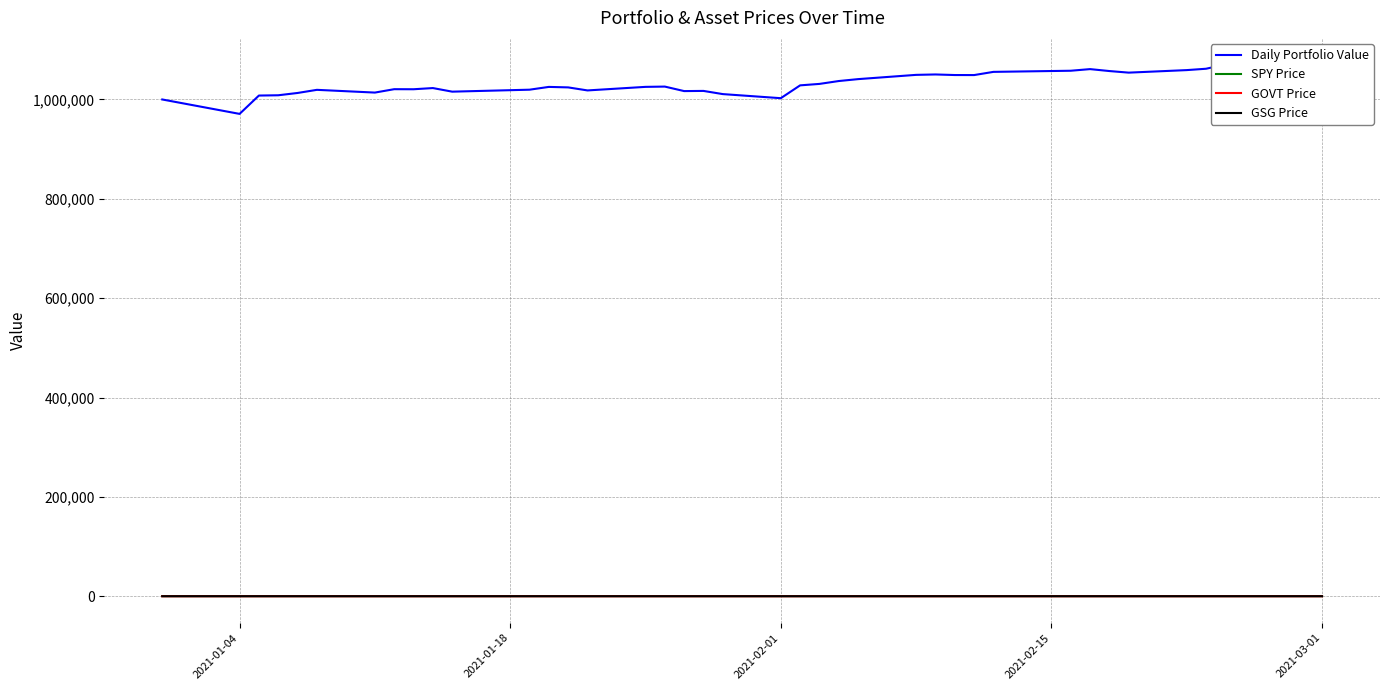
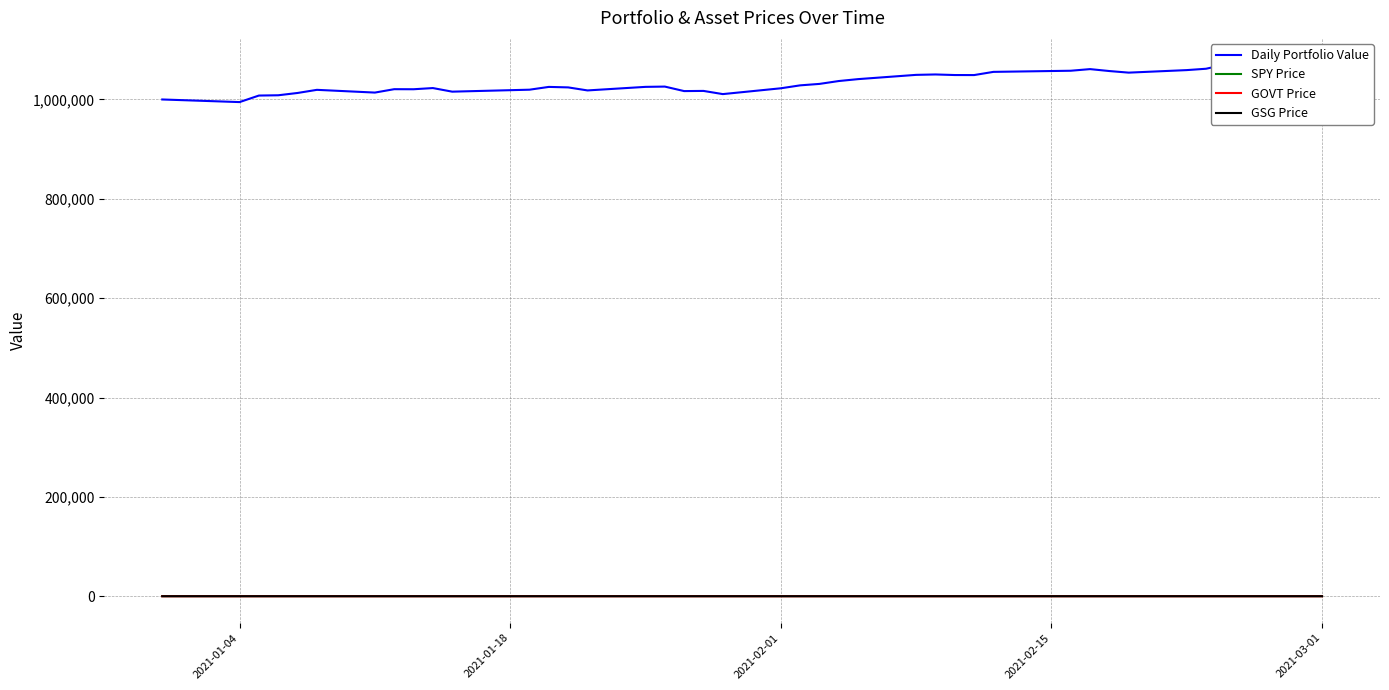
  {
    "Daily Portfolio Value": {
-     "2021-01-04": "970,000",
-     "2021-02-01": "1,000,000"
+     "2021-01-04": "990,000",
+     "2021-02-01": "1,020,000"
    },
    "GSG Price": {
      "2021-01-04": "0",
      "2021-02-01": "0",
      "2021-03-01": "0"
    }
  }
